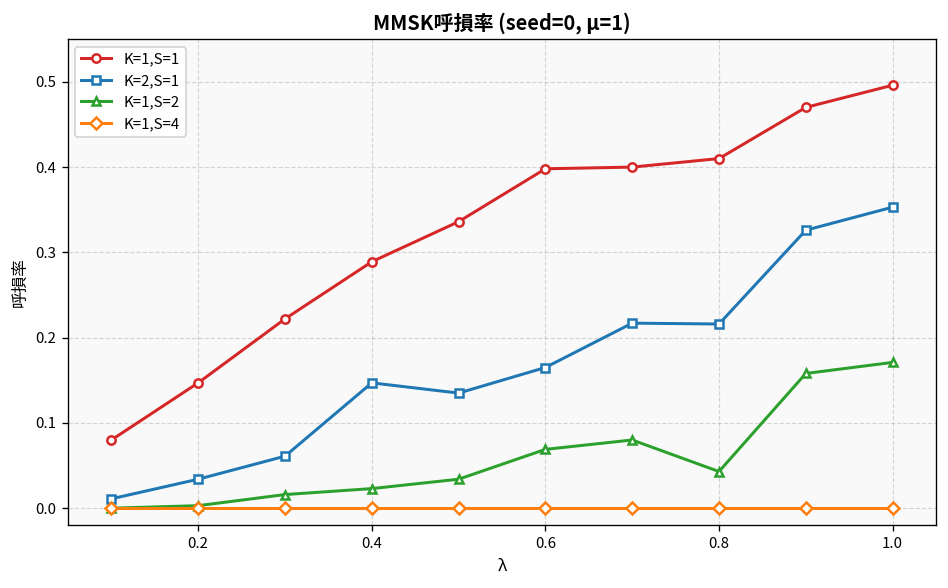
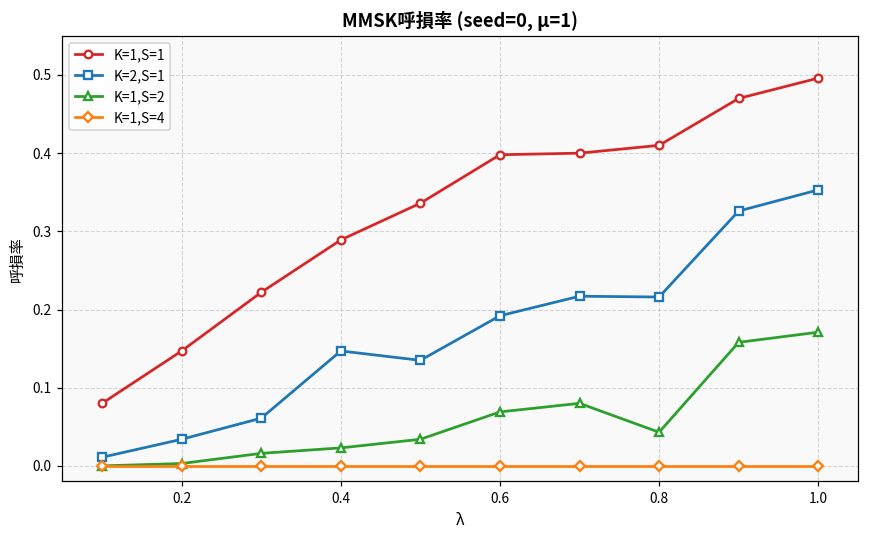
  {
    "K=1,S=1": {
      "0.2": 0.15,
      "0.4": 0.29,
      "0.6": 0.40,
      "0.8": 0.41,
      "1.0": 0.50
    },
    "K=2,S=1": {
      "0.2": 0.03,
      "0.4": 0.15,
-     "0.6": 0.17,
+     "0.6": 0.19,
      "0.8": 0.22,
      "1.0": 0.35
    },
    "K=1,S=2": {
      "0.4": 0.02,
      "0.6": 0.07,
      "0.8": 0.04,
      "1.0": 0.17
    },
    "K=1,S=4": {
      "0.4": 0.00,
      "0.6": 0.00,
      "0.8": 0.00,
      "1.0": 0.00
    }
  }
